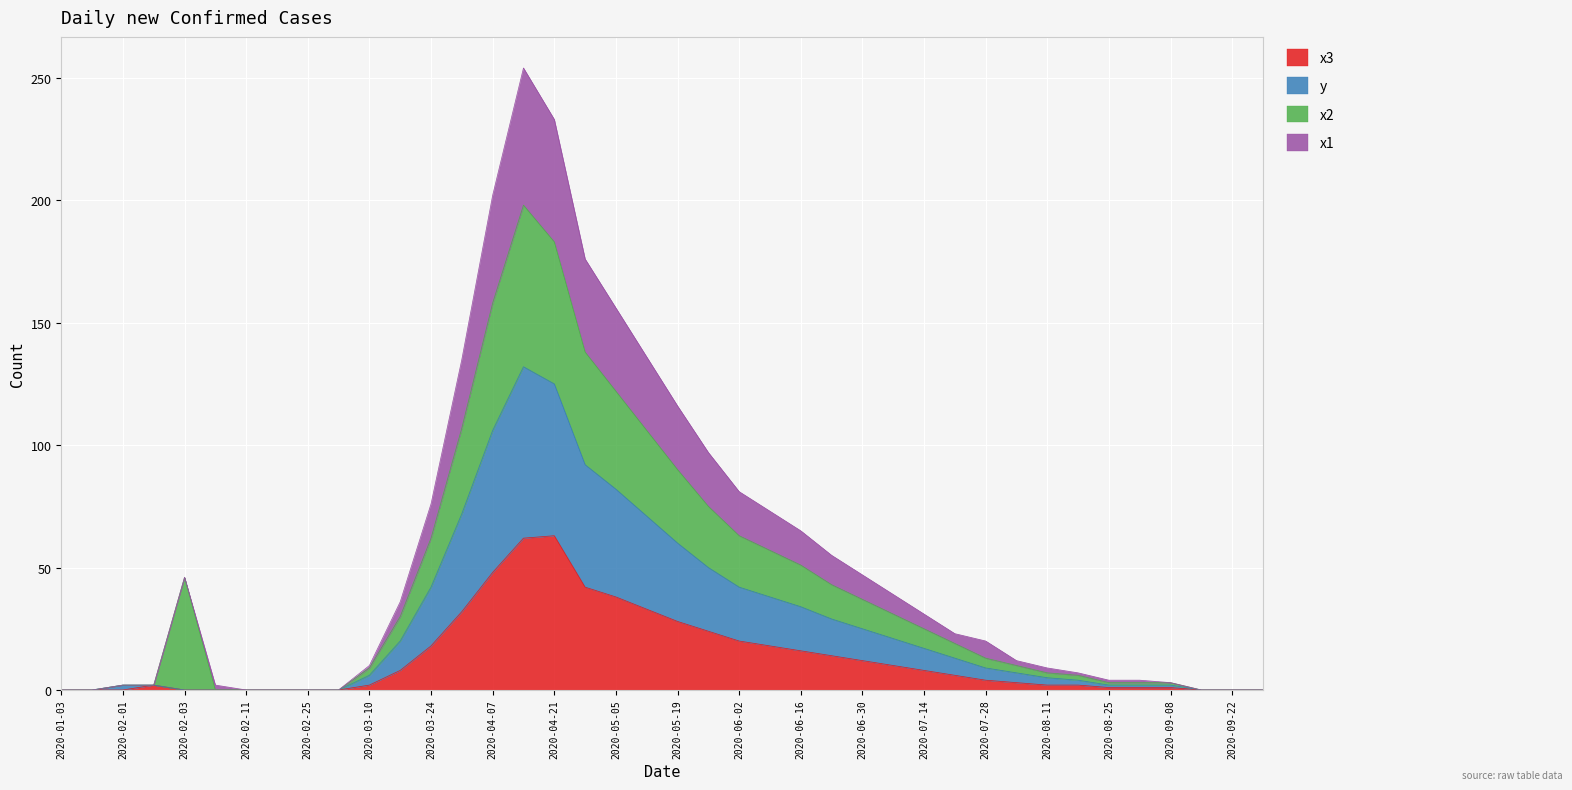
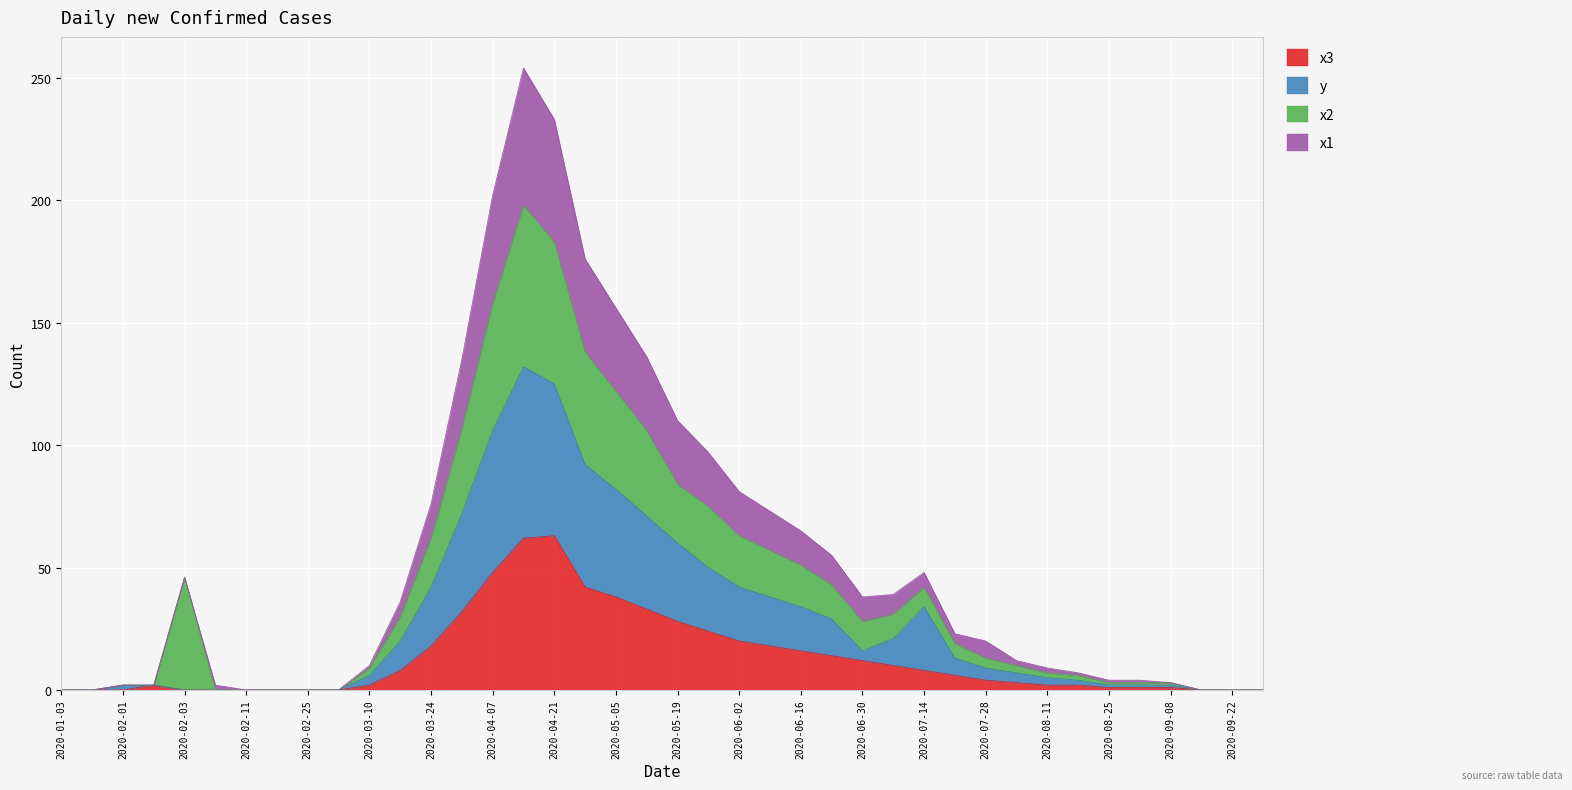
  {
    "x3": {
      "2020-02-01": 0,
      "2020-03-10": 2,
      "2020-03-24": 18,
      "2020-04-07": 48,
      "2020-04-21": 63,
      "2020-05-05": 38,
      "2020-05-19": 28,
      "2020-06-02": 20,
      "2020-06-16": 16,
      "2020-06-30": 12,
      "2020-07-14": 8,
      "2020-07-28": 4,
      "2020-08-11": 2
    },
    "y": {
      "2020-03-10": 4,
      "2020-03-24": 24,
      "2020-04-07": 58,
      "2020-04-21": 62,
      "2020-05-05": 44,
      "2020-05-19": 32,
      "2020-06-02": 22,
      "2020-06-16": 18,
-     "2020-06-30": 13,
-     "2020-07-14": 9,
+     "2020-06-30": 4,
+     "2020-07-14": 26,
      "2020-07-28": 5,
      "2020-08-11": 3
    },
    "x2": {
      "2020-03-24": 20,
      "2020-04-07": 52,
      "2020-04-21": 58,
      "2020-05-05": 40,
-     "2020-05-19": 30,
+     "2020-05-19": 24,
      "2020-06-02": 21,
      "2020-06-16": 17,
      "2020-06-30": 12,
      "2020-07-14": 8,
      "2020-07-28": 4,
      "2020-08-11": 2
    },
    "x1": {
      "2020-03-24": 14,
      "2020-04-07": 44,
      "2020-04-21": 50,
      "2020-05-05": 34,
      "2020-05-19": 26,
      "2020-06-02": 18,
      "2020-06-16": 14,
      "2020-06-30": 10,
      "2020-07-14": 6,
      "2020-07-28": 7,
      "2020-08-11": 2
    }
  }
